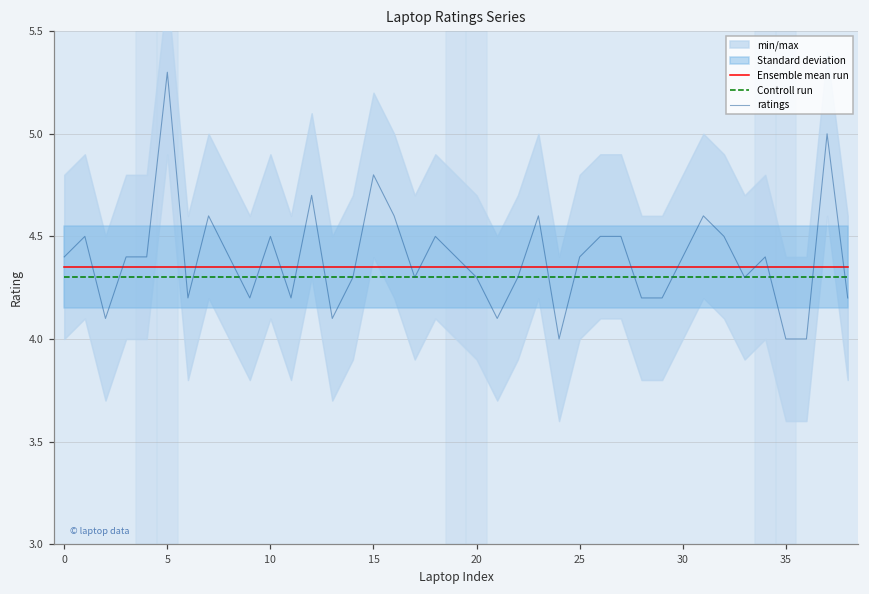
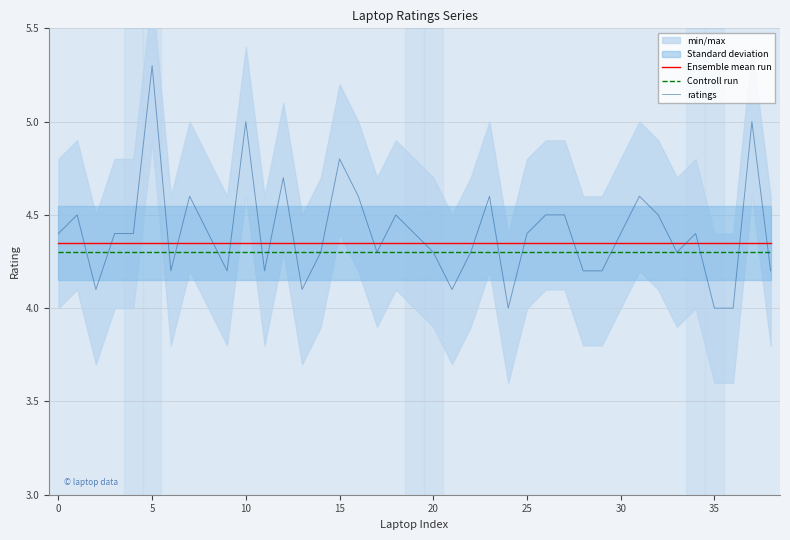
  {
    "Ensemble mean run": {
      "0": 4.35,
      "5": 4.35,
      "10": 4.35,
      "15": 4.35,
      "20": 4.35,
      "25": 4.35,
      "30": 4.35,
      "35": 4.35
    },
    "Controll run": {
      "0": 4.3,
      "5": 4.3,
      "10": 4.3,
      "15": 4.3,
      "25": 4.3,
      "30": 4.3,
      "35": 4.3
    },
    "ratings": {
      "0": 4.4,
      "5": 5.3,
-     "10": 4.5,
+     "10": 5.0,
      "15": 4.8,
      "25": 4.4,
      "30": 4.4,
      "35": 4.0
    }
  }
